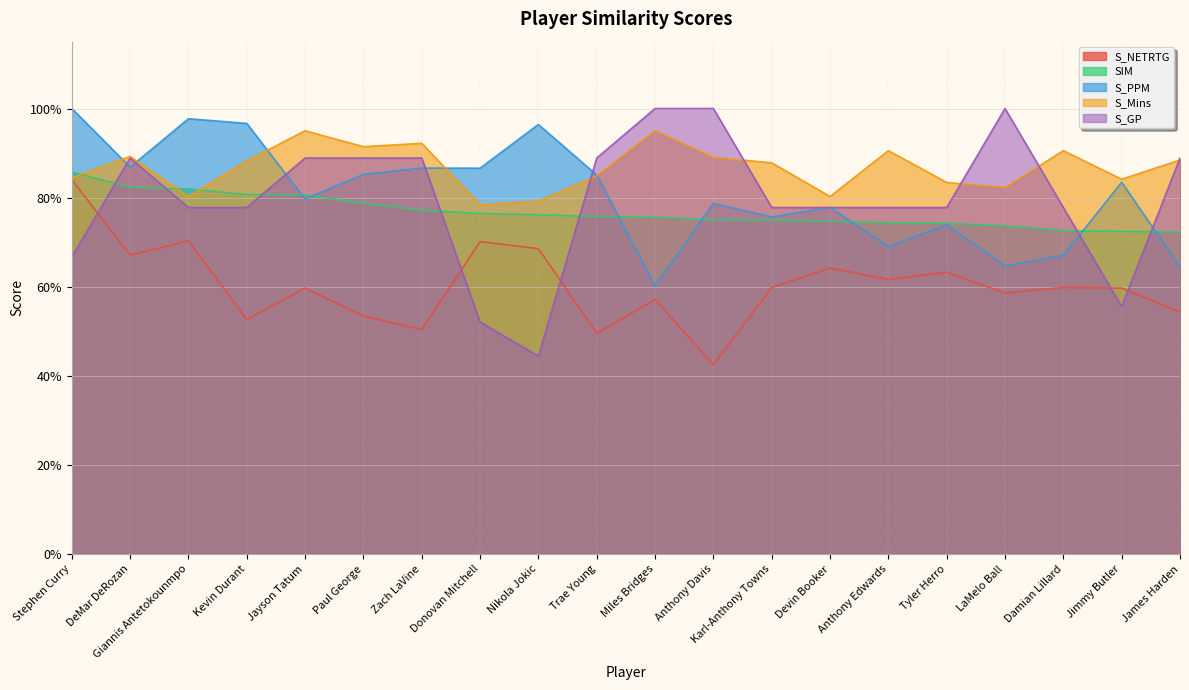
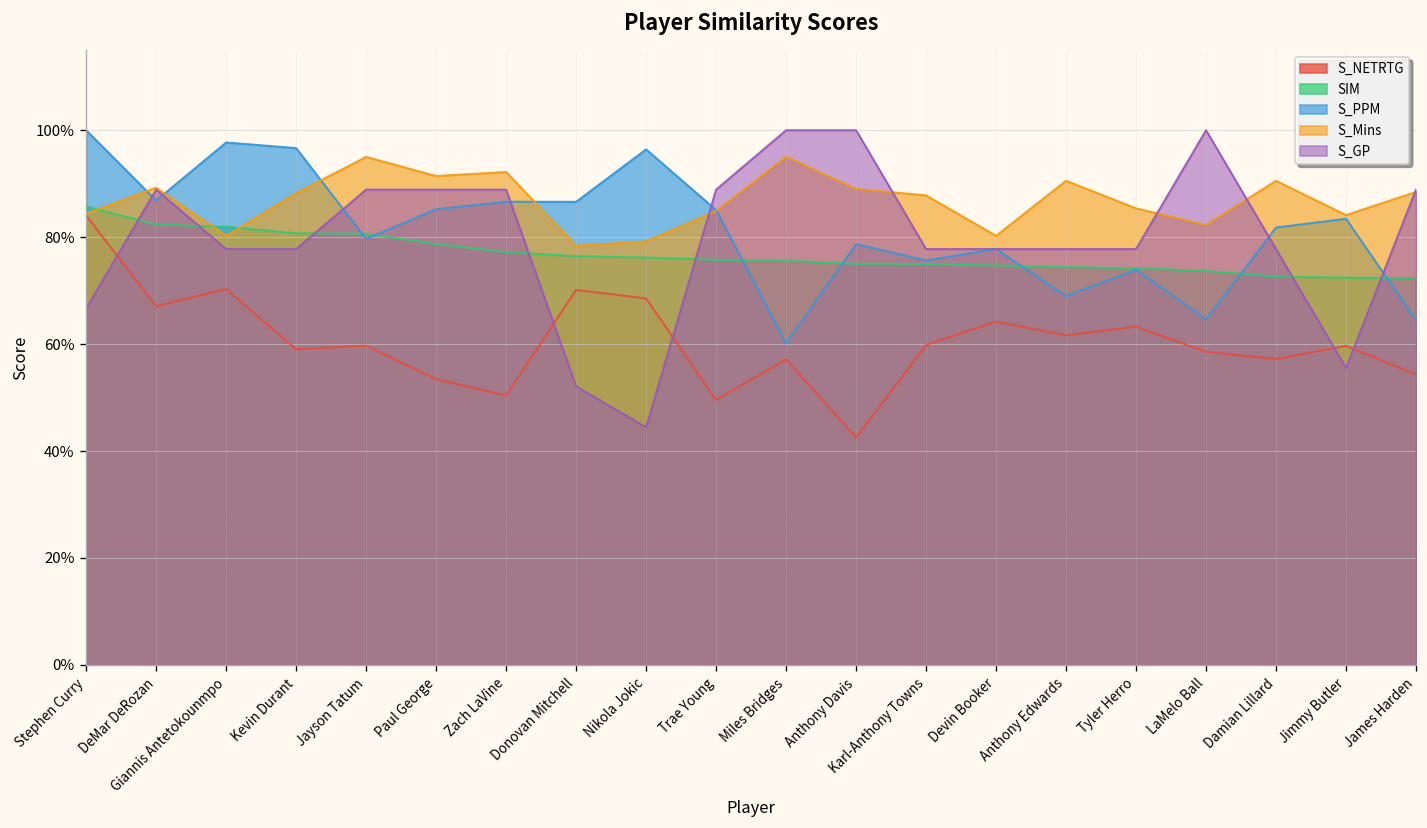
  {
    "S_NETRTG": {
      "DeMar DeRozan": "67%",
      "Giannis Antetokounmpo": "70%",
-     "Kevin Durant": "53%",
+     "Kevin Durant": "59%",
      "Jayson Tatum": "60%",
      "Paul George": "53%",
      "Zach LaVine": "50%",
      "Donovan Mitchell": "70%",
      "Nikola Jokic": "69%",
      "Trae Young": "50%",
      "Miles Bridges": "57%",
      "Anthony Davis": "43%",
      "Karl-Anthony Towns": "60%",
      "Devin Booker": "64%",
      "Anthony Edwards": "62%",
      "Tyler Herro": "63%",
      "LaMelo Ball": "59%",
-     "Damian Lillard": "60%",
+     "Damian Lillard": "57%",
      "Jimmy Butler": "60%",
      "James Harden": "54%"
    },
    "SIM": {
      "Stephen Curry": "86%",
      "DeMar DeRozan": "82%",
      "Giannis Antetokounmpo": "82%",
      "Kevin Durant": "81%",
      "Jayson Tatum": "81%",
      "Paul George": "79%",
      "Zach LaVine": "77%",
      "Donovan Mitchell": "76%",
      "Nikola Jokic": "76%",
      "Trae Young": "76%",
      "Miles Bridges": "76%",
      "Anthony Davis": "75%",
      "Karl-Anthony Towns": "75%",
      "Devin Booker": "75%",
      "Anthony Edwards": "74%",
      "LaMelo Ball": "74%",
      "Damian Lillard": "73%",
      "Jimmy Butler": "72%",
      "James Harden": "72%"
    },
    "S_PPM": {
      "Stephen Curry": "100%",
      "DeMar DeRozan": "87%",
      "Giannis Antetokounmpo": "98%",
      "Kevin Durant": "97%",
      "Jayson Tatum": "80%",
      "Paul George": "85%",
      "Zach LaVine": "87%",
      "Donovan Mitchell": "87%",
      "Nikola Jokic": "96%",
      "Miles Bridges": "60%",
      "Anthony Davis": "79%",
      "Karl-Anthony Towns": "76%",
      "Anthony Edwards": "69%",
      "LaMelo Ball": "65%",
-     "Damian Lillard": "67%",
+     "Damian Lillard": "82%",
      "Jimmy Butler": "83%",
      "James Harden": "64%"
    },
    "S_Mins": {
      "Giannis Antetokounmpo": "80%",
      "Kevin Durant": "88%",
      "Jayson Tatum": "95%",
      "Paul George": "91%",
      "Zach LaVine": "92%",
      "Donovan Mitchell": "78%",
      "Nikola Jokic": "79%",
      "Miles Bridges": "95%",
      "Anthony Davis": "89%",
      "Karl-Anthony Towns": "88%",
      "Devin Booker": "80%",
      "Anthony Edwards": "91%",
-     "Tyler Herro": "83%",
+     "Tyler Herro": "85%",
      "LaMelo Ball": "82%",
      "Damian Lillard": "91%",
      "Jimmy Butler": "84%"
    },
    "S_GP": {
      "Stephen Curry": "67%",
      "Giannis Antetokounmpo": "78%",
      "Kevin Durant": "78%",
      "Jayson Tatum": "89%",
      "Paul George": "89%",
      "Zach LaVine": "89%",
      "Donovan Mitchell": "52%",
      "Nikola Jokic": "44%",
      "Trae Young": "89%",
      "Miles Bridges": "100%",
      "Anthony Davis": "100%",
      "Karl-Anthony Towns": "78%",
      "Anthony Edwards": "78%",
      "Tyler Herro": "78%",
      "LaMelo Ball": "100%",
      "Damian Lillard": "78%",
      "Jimmy Butler": "56%"
    }
  }
